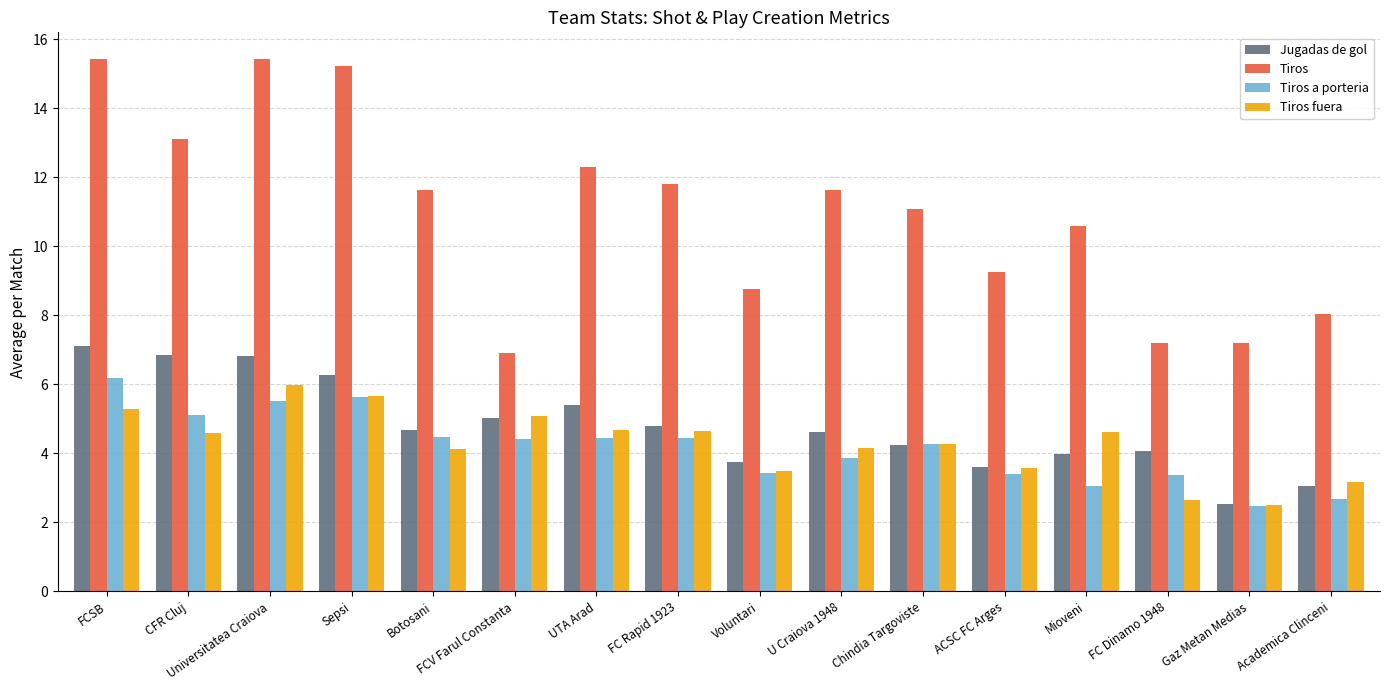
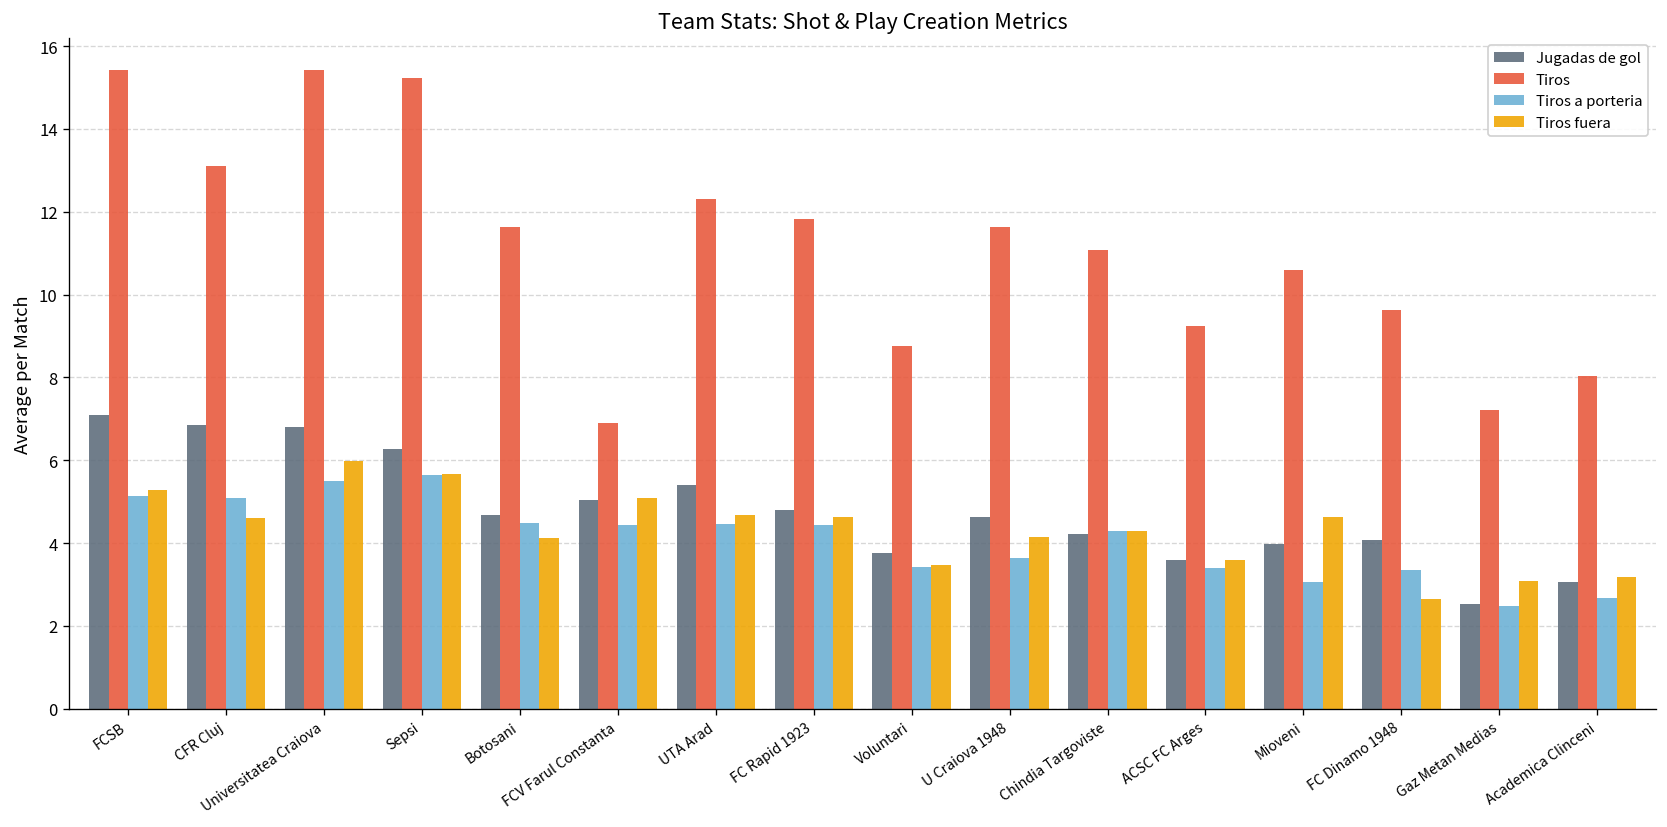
  {
    "Jugadas de gol": {
      "FCSB": 7.1,
      "CFR Cluj": 6.9,
      "Universitatea Craiova": 6.8,
      "Sepsi": 6.3,
      "Botosani": 4.7,
      "FCV Farul Constanta": 5.0,
      "UTA Arad": 5.4,
      "FC Rapid 1923": 4.8,
      "Voluntari": 3.8,
      "U Craiova 1948": 4.6,
      "Chindia Targoviste": 4.2,
      "ACSC FC Arges": 3.6,
      "Mioveni": 4.0,
      "FC Dinamo 1948": 4.1,
      "Gaz Metan Medias": 2.5,
      "Academica Clinceni": 3.1
    },
    "Tiros": {
      "FCSB": 15.4,
      "CFR Cluj": 13.1,
      "Universitatea Craiova": 15.4,
      "Sepsi": 15.2,
      "Botosani": 11.6,
      "FCV Farul Constanta": 6.9,
      "UTA Arad": 12.3,
      "FC Rapid 1923": 11.8,
      "Voluntari": 8.8,
      "U Craiova 1948": 11.6,
      "Chindia Targoviste": 11.1,
      "ACSC FC Arges": 9.3,
      "Mioveni": 10.6,
-     "FC Dinamo 1948": 7.2,
+     "FC Dinamo 1948": 9.6,
      "Gaz Metan Medias": 7.2,
      "Academica Clinceni": 8.0
    },
    "Tiros a porteria": {
-     "FCSB": 6.2,
+     "FCSB": 5.1,
      "CFR Cluj": 5.1,
      "Universitatea Craiova": 5.5,
      "Sepsi": 5.6,
      "Botosani": 4.5,
      "FCV Farul Constanta": 4.4,
      "UTA Arad": 4.5,
      "FC Rapid 1923": 4.4,
      "Voluntari": 3.4,
-     "U Craiova 1948": 3.9,
+     "U Craiova 1948": 3.6,
      "Chindia Targoviste": 4.3,
      "ACSC FC Arges": 3.4,
      "Mioveni": 3.1,
      "FC Dinamo 1948": 3.4,
      "Gaz Metan Medias": 2.5,
      "Academica Clinceni": 2.7
    },
    "Tiros fuera": {
      "FCSB": 5.3,
      "CFR Cluj": 4.6,
      "Universitatea Craiova": 6.0,
      "Sepsi": 5.7,
      "Botosani": 4.1,
      "FCV Farul Constanta": 5.1,
      "UTA Arad": 4.7,
      "FC Rapid 1923": 4.6,
      "Voluntari": 3.5,
      "U Craiova 1948": 4.2,
      "Chindia Targoviste": 4.3,
      "ACSC FC Arges": 3.6,
      "Mioveni": 4.6,
      "FC Dinamo 1948": 2.7,
-     "Gaz Metan Medias": 2.5,
+     "Gaz Metan Medias": 3.1,
      "Academica Clinceni": 3.2
    }
  }
